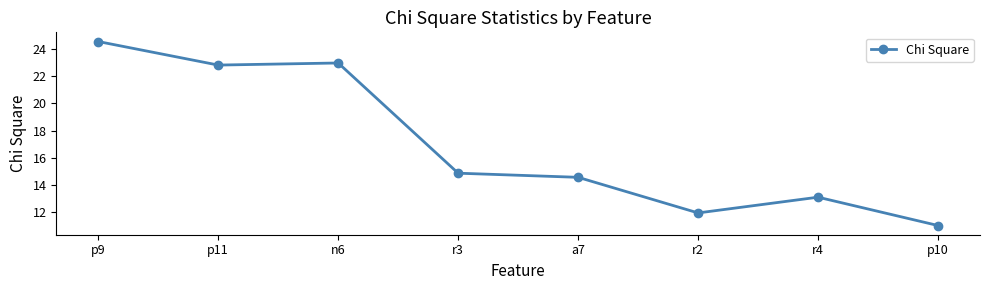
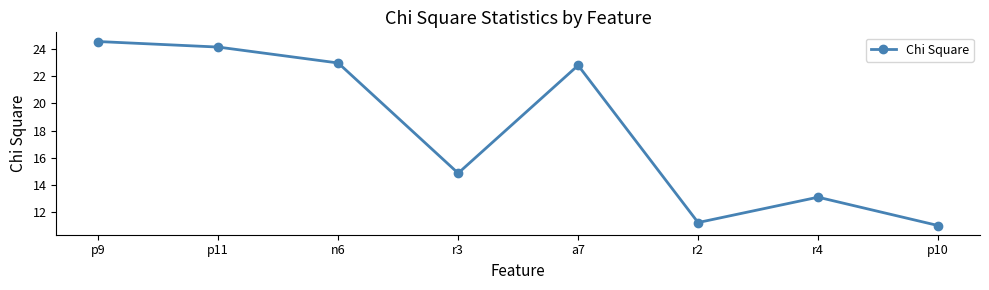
  {
    "p9": 24.6,
-   "p11": 22.8,
+   "p11": 24.2,
    "n6": 23.0,
    "r3": 14.9,
-   "a7": 14.5,
-   "r2": 11.9,
+   "a7": 22.8,
+   "r2": 11.2,
    "r4": 13.1,
    "p10": 11.0
  }
